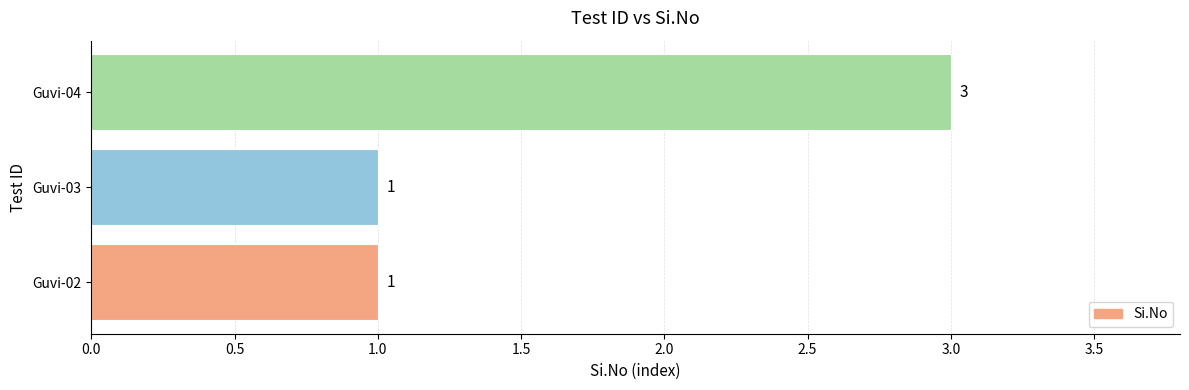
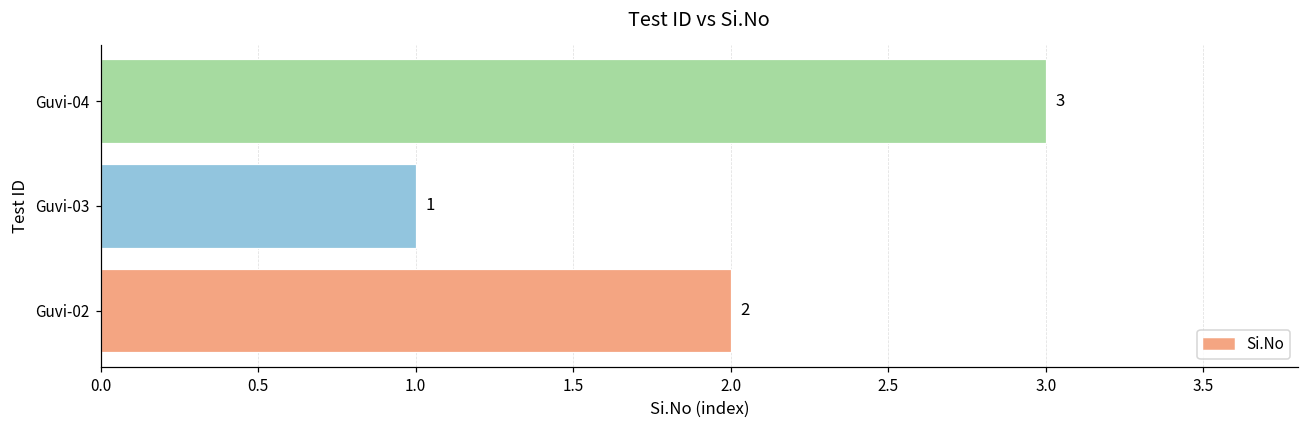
  {
    "Guvi-04": 3,
    "Guvi-03": 1,
-   "Guvi-02": 1
+   "Guvi-02": 2
  }
